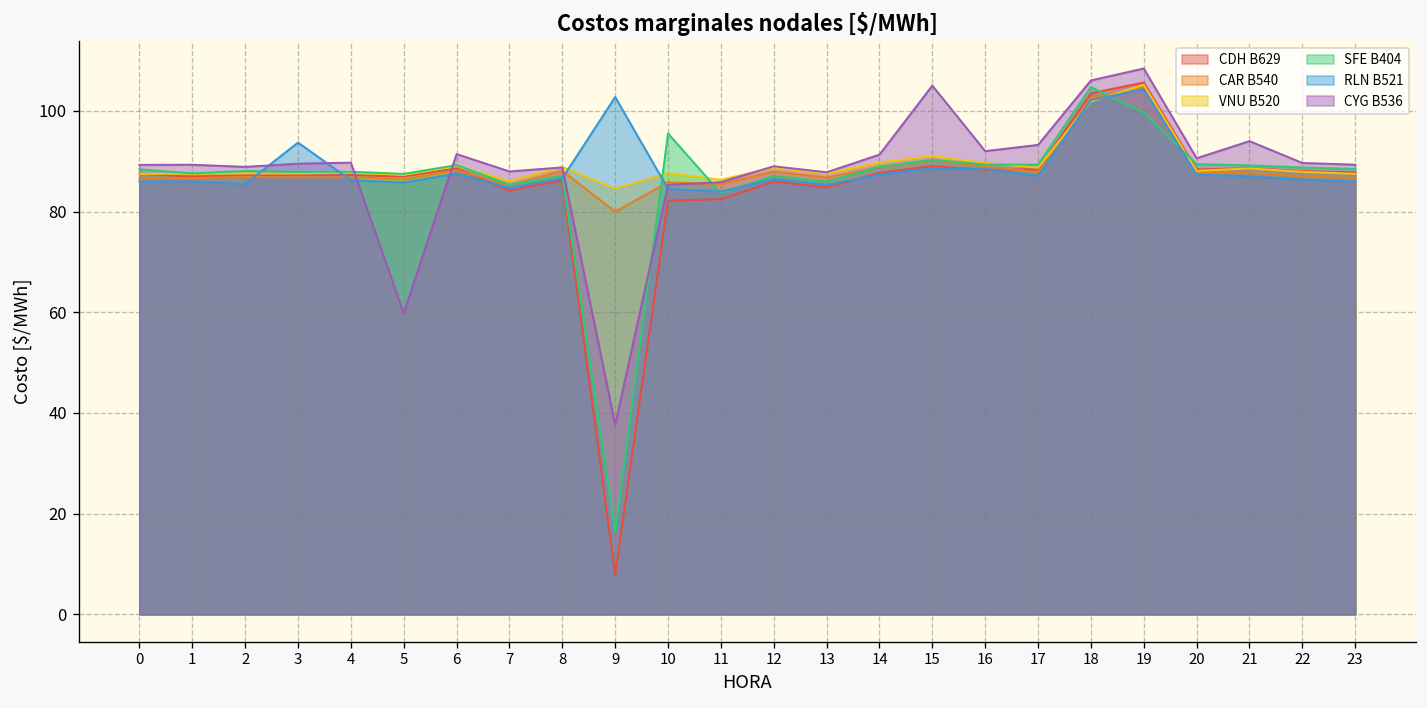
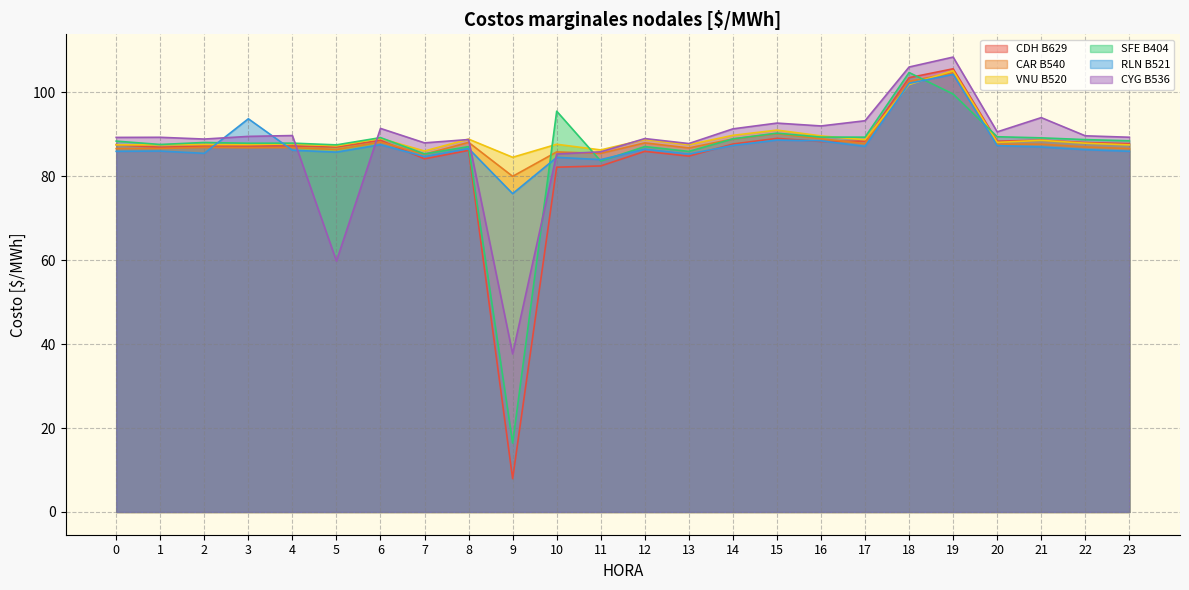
  {
    "SFE B404": {
      "0": 88,
      "9": 16,
      "10": 96,
      "12": 87,
      "13": 86,
      "17": 89,
      "18": 105,
      "19": 100,
      "20": 89,
      "22": 89,
      "23": 88
    },
    "RLN B521": {
      "0": 86,
      "1": 86,
      "2": 85,
      "3": 94,
      "4": 86,
      "5": 86,
      "6": 88,
-     "9": 103,
+     "9": 76,
      "10": 85,
      "17": 87,
      "21": 87,
      "22": 86,
      "23": 86
    },
    "CYG B536": {
      "0": 89,
      "1": 89,
      "2": 89,
      "3": 90,
      "4": 90,
      "5": 60,
      "6": 91,
      "7": 88,
      "9": 38,
      "14": 91,
-     "15": 105,
+     "15": 93,
      "16": 92,
      "17": 93,
      "18": 106,
      "19": 108,
      "20": 91,
      "21": 94,
      "22": 90,
      "23": 89
    }
  }
